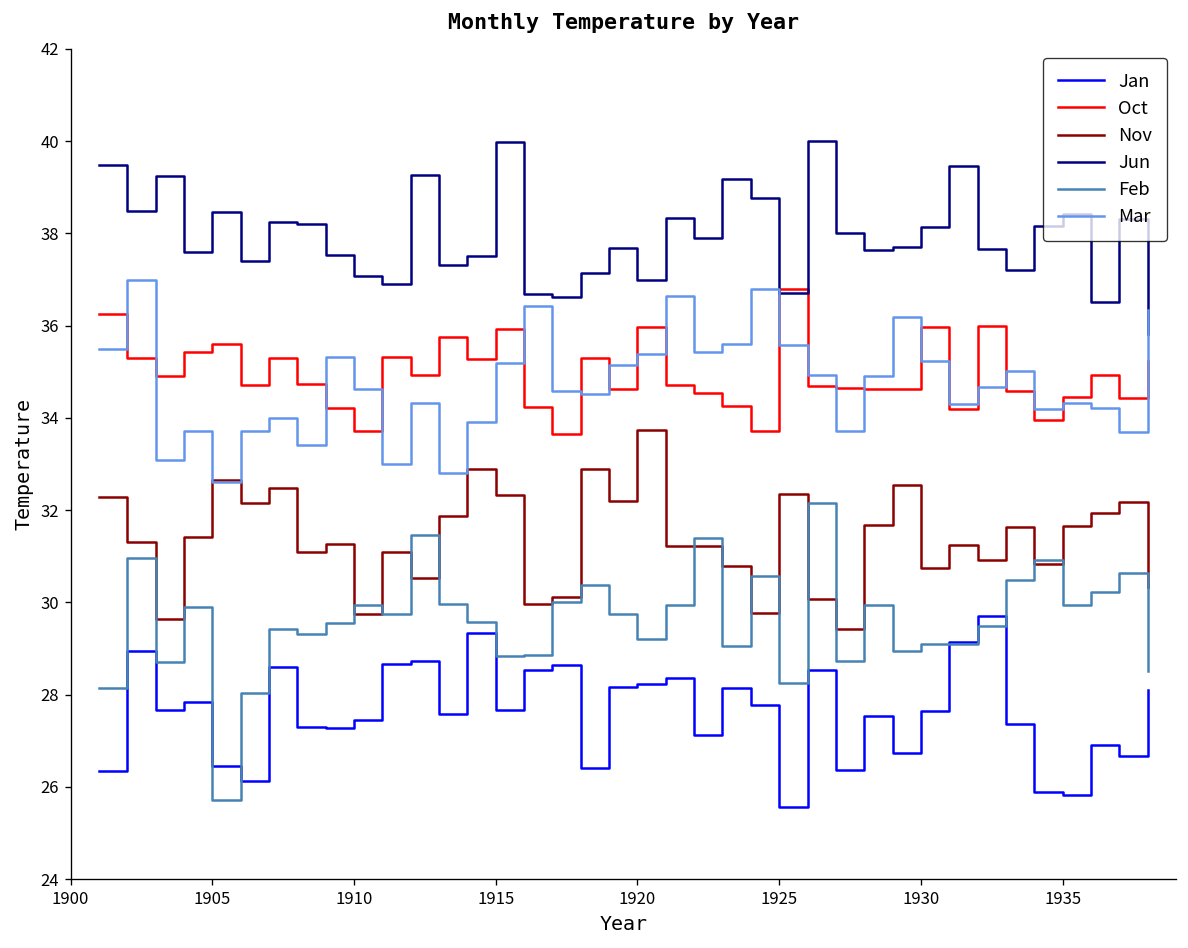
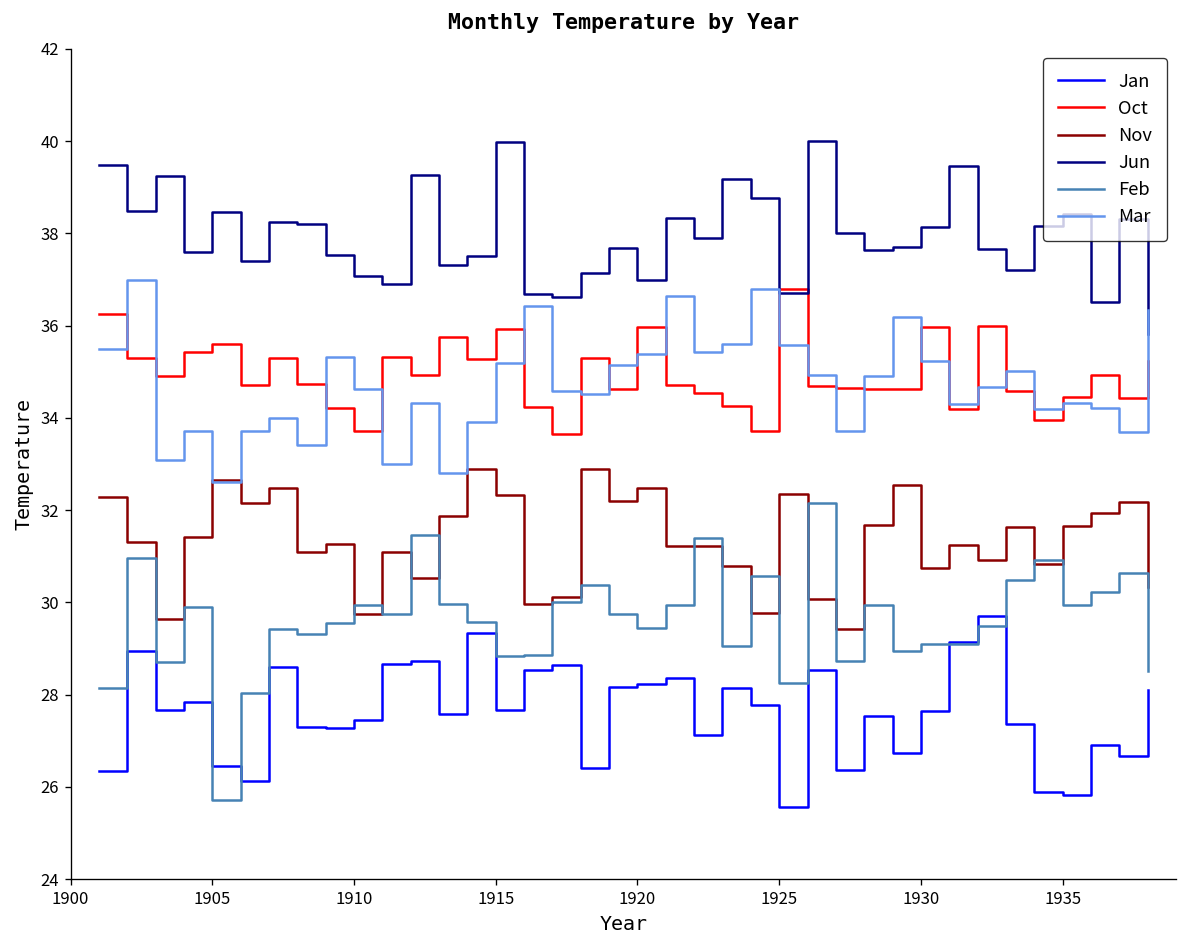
  {
    "Jan": {
      "1905": 26.5,
      "1910": 27.4,
      "1915": 27.7,
      "1920": 28.2,
      "1925": 25.6,
      "1930": 27.6,
      "1935": 25.8
    },
    "Oct": {
      "1905": 35.6,
      "1910": 33.7,
      "1915": 35.9,
      "1920": 36.0,
      "1925": 36.8,
      "1930": 36.0,
      "1935": 34.5
    },
    "Nov": {
      "1910": 29.7,
      "1915": 32.3,
-     "1920": 33.7,
+     "1920": 32.5,
      "1925": 32.4,
      "1930": 30.7,
      "1935": 31.7
    },
    "Jun": {
      "1905": 38.5,
      "1910": 37.1,
      "1915": 40.0,
      "1920": 37.0,
      "1925": 36.7,
      "1930": 38.1
    },
    "Feb": {
      "1905": 25.7,
      "1910": 30.0,
      "1915": 28.8,
-     "1920": 29.2,
+     "1920": 29.5,
      "1925": 28.3,
      "1930": 29.1,
      "1935": 29.9
    },
    "Mar": {
      "1910": 34.6,
      "1915": 35.2,
      "1920": 35.4,
      "1925": 35.6,
      "1930": 35.2,
      "1935": 34.3
    }
  }
